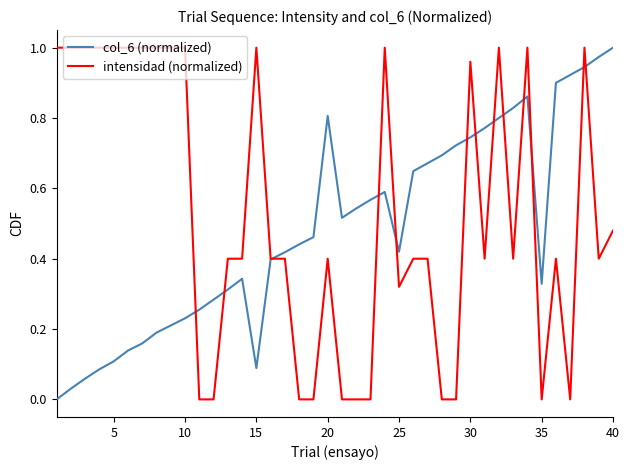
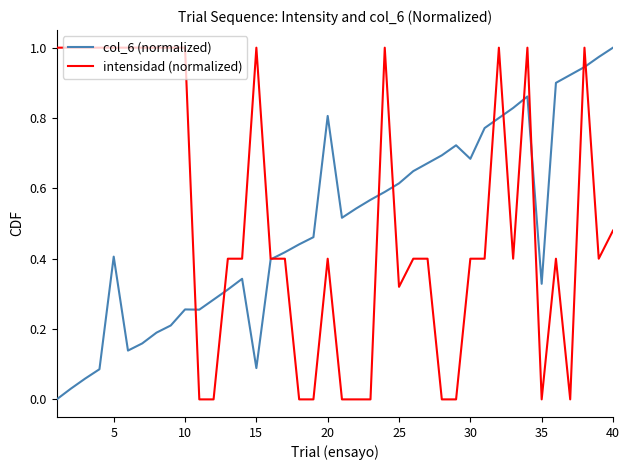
  {
    "col_6 (normalized)": {
-     "5": 0.11,
-     "10": 0.23,
+     "5": 0.41,
+     "10": 0.26,
      "15": 0.09,
      "20": 0.81,
-     "25": 0.42,
-     "30": 0.74,
+     "25": 0.61,
+     "30": 0.68,
      "35": 0.33,
      "40": 1.00
    },
    "intensidad (normalized)": {
      "15": 1.00,
      "20": 0.40,
      "25": 0.32,
-     "30": 0.96,
+     "30": 0.40,
      "35": 0.00,
      "40": 0.48
    }
  }
